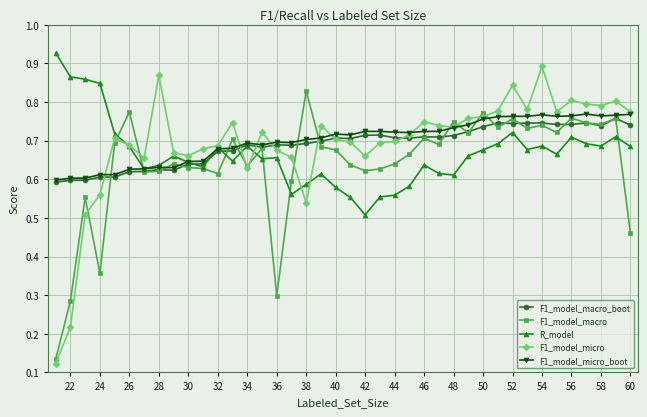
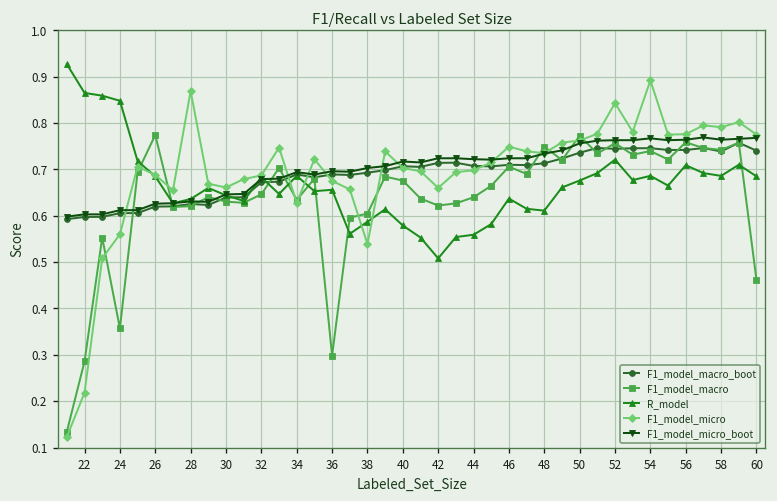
  {
    "F1_model_macro": {
      "22": 0.29,
      "24": 0.36,
      "26": 0.77,
      "30": 0.63,
-     "32": 0.61,
+     "32": 0.65,
      "36": 0.30,
-     "38": 0.83,
+     "38": 0.60,
      "40": 0.68,
      "42": 0.62,
      "44": 0.64,
      "48": 0.75,
      "50": 0.77,
      "60": 0.46
    },
    "F1_model_micro": {
      "22": 0.22,
      "24": 0.56,
      "28": 0.87,
      "30": 0.66,
      "36": 0.68,
      "38": 0.54,
      "42": 0.66,
      "44": 0.70,
      "46": 0.75,
      "52": 0.84,
      "54": 0.89,
-     "56": 0.80,
+     "56": 0.78,
      "58": 0.79,
      "60": 0.78
    }
  }
